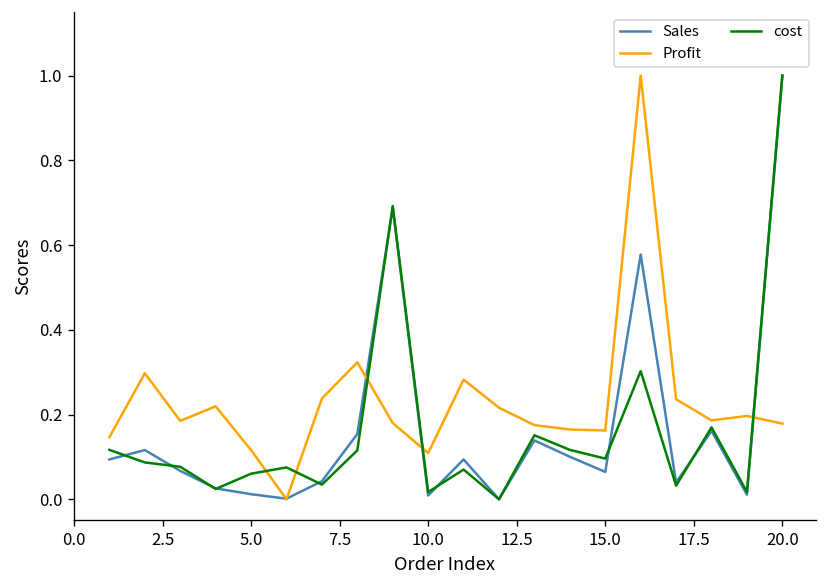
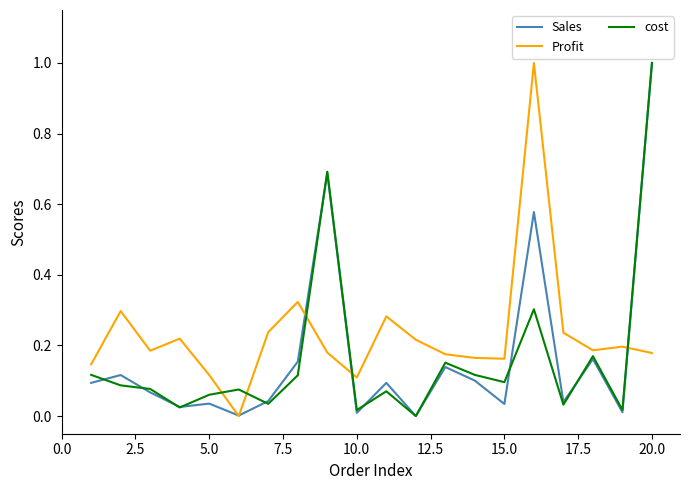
  {
    "Sales": {
-     "5.0": 0.01,
+     "5.0": 0.04,
      "10.0": 0.01,
-     "15.0": 0.06
+     "15.0": 0.03
    },
    "Profit": {
      "5.0": 0.12,
      "10.0": 0.11,
      "15.0": 0.16,
      "20.0": 0.18
    },
    "cost": {
      "5.0": 0.06,
      "10.0": 0.02,
      "15.0": 0.10
    }
  }
